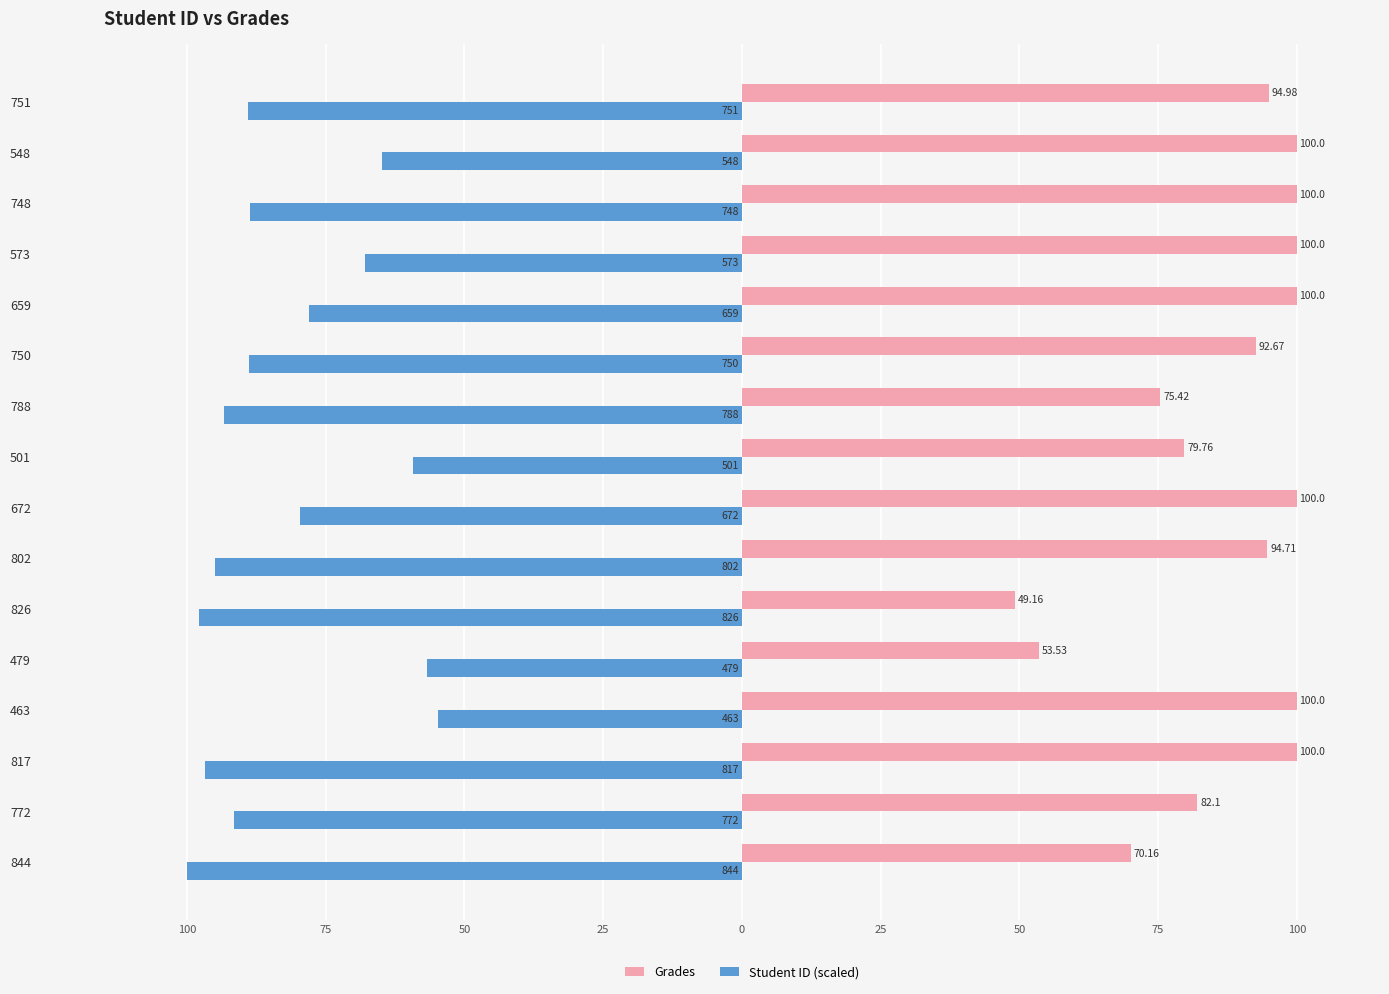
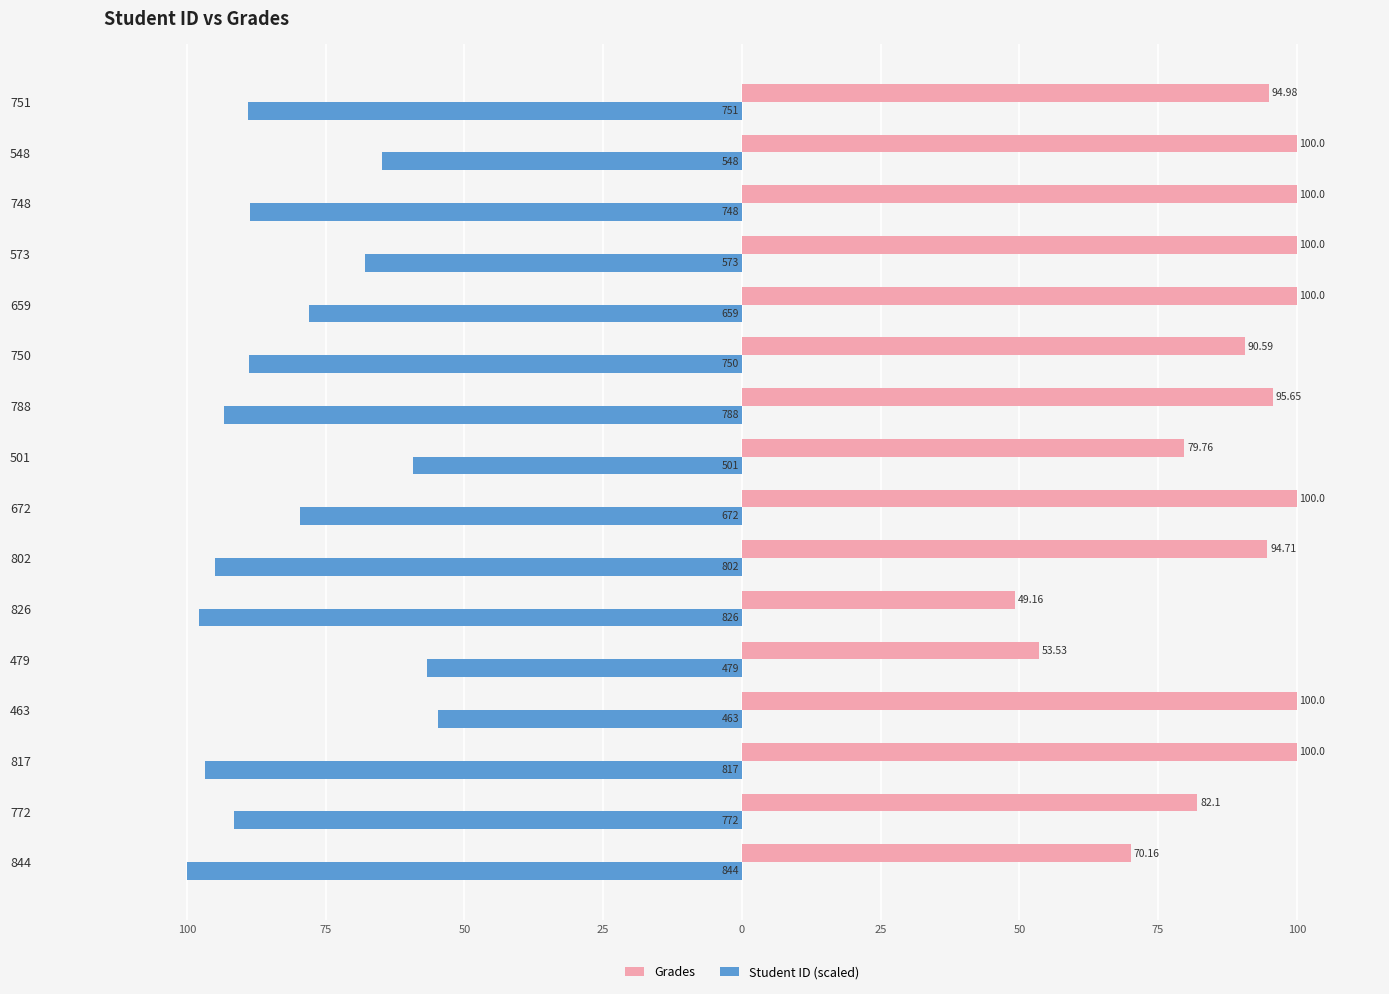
  {
    "Grades": {
      "751": 94.98,
      "548": 100.0,
      "748": 100.0,
      "573": 100.0,
      "659": 100.0,
-     "750": 92.67,
-     "788": 75.42,
+     "750": 90.59,
+     "788": 95.65,
      "501": 79.76,
      "672": 100.0,
      "802": 94.71,
      "826": 49.16,
      "479": 53.53,
      "463": 100.0,
      "817": 100.0,
      "772": 82.1,
      "844": 70.16
    }
  }
